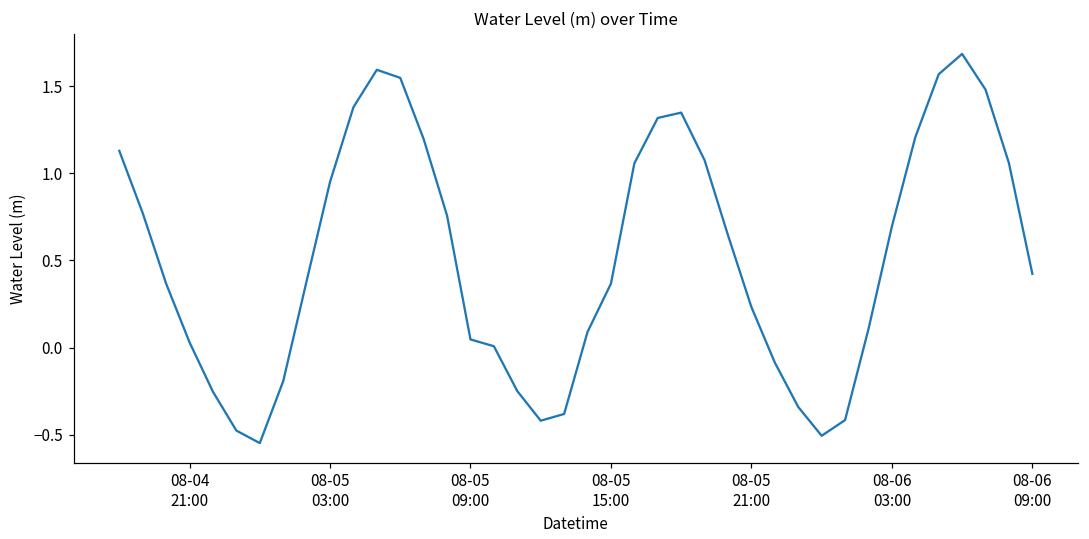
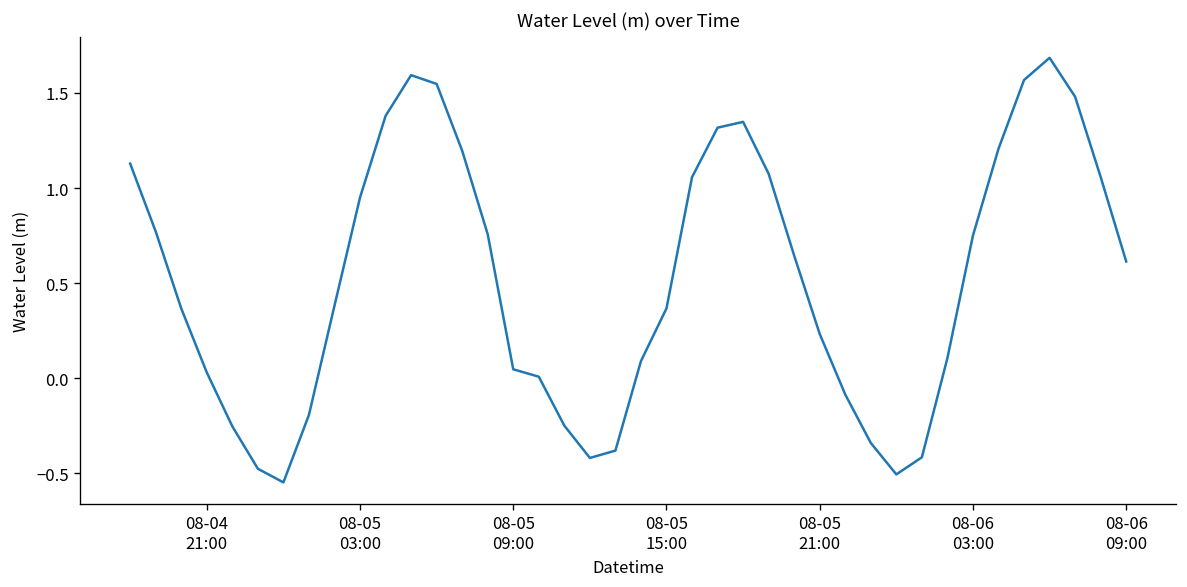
  {
    "08-04 21:00": 0.03,
    "08-05 03:00": 0.95,
    "08-05 09:00": 0.05,
    "08-05 15:00": 0.37,
    "08-05 21:00": 0.23,
-   "08-06 03:00": 0.69,
-   "08-06 09:00": 0.42
+   "08-06 03:00": 0.75,
+   "08-06 09:00": 0.61
  }
